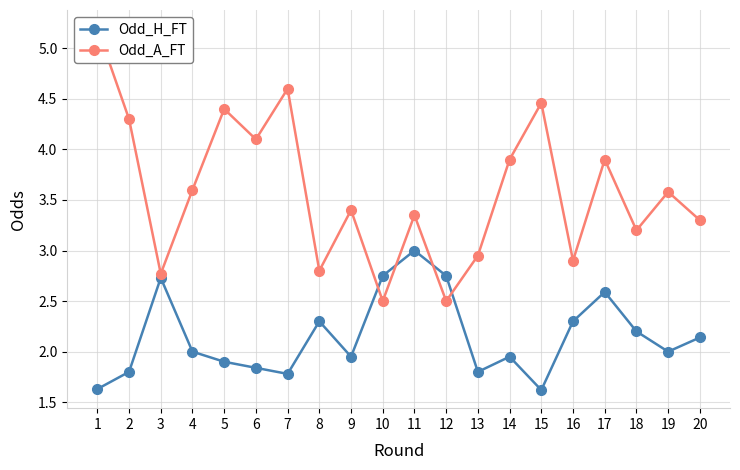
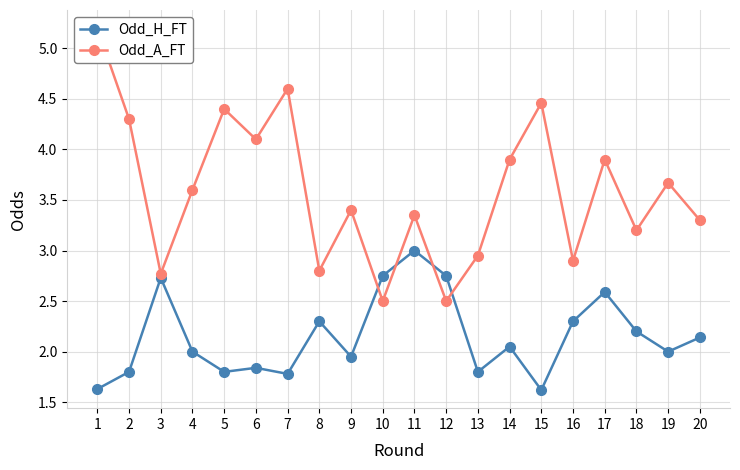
  {
    "Odd_H_FT": {
      "1": 1.63,
      "2": 1.80,
      "3": 2.73,
      "4": 2.00,
-     "5": 1.9,
+     "5": 1.8,
      "6": 1.84,
      "7": 1.78,
      "8": 2.30,
      "9": 1.95,
      "10": 2.75,
      "11": 3.00,
      "12": 2.75,
      "13": 1.80,
-     "14": 1.95,
+     "14": 2.05,
      "15": 1.62,
      "16": 2.30,
      "17": 2.59,
      "18": 2.20,
      "19": 2.00,
      "20": 2.14
    },
    "Odd_A_FT": {
      "2": 4.30,
      "3": 2.77,
      "4": 3.60,
      "5": 4.40,
      "6": 4.10,
      "7": 4.60,
      "8": 2.80,
      "9": 3.40,
      "10": 2.50,
      "11": 3.35,
      "12": 2.50,
      "13": 2.95,
      "14": 3.90,
      "15": 4.46,
      "16": 2.90,
      "17": 3.90,
      "18": 3.20,
-     "19": 3.58,
+     "19": 3.67,
      "20": 3.30
    }
  }
